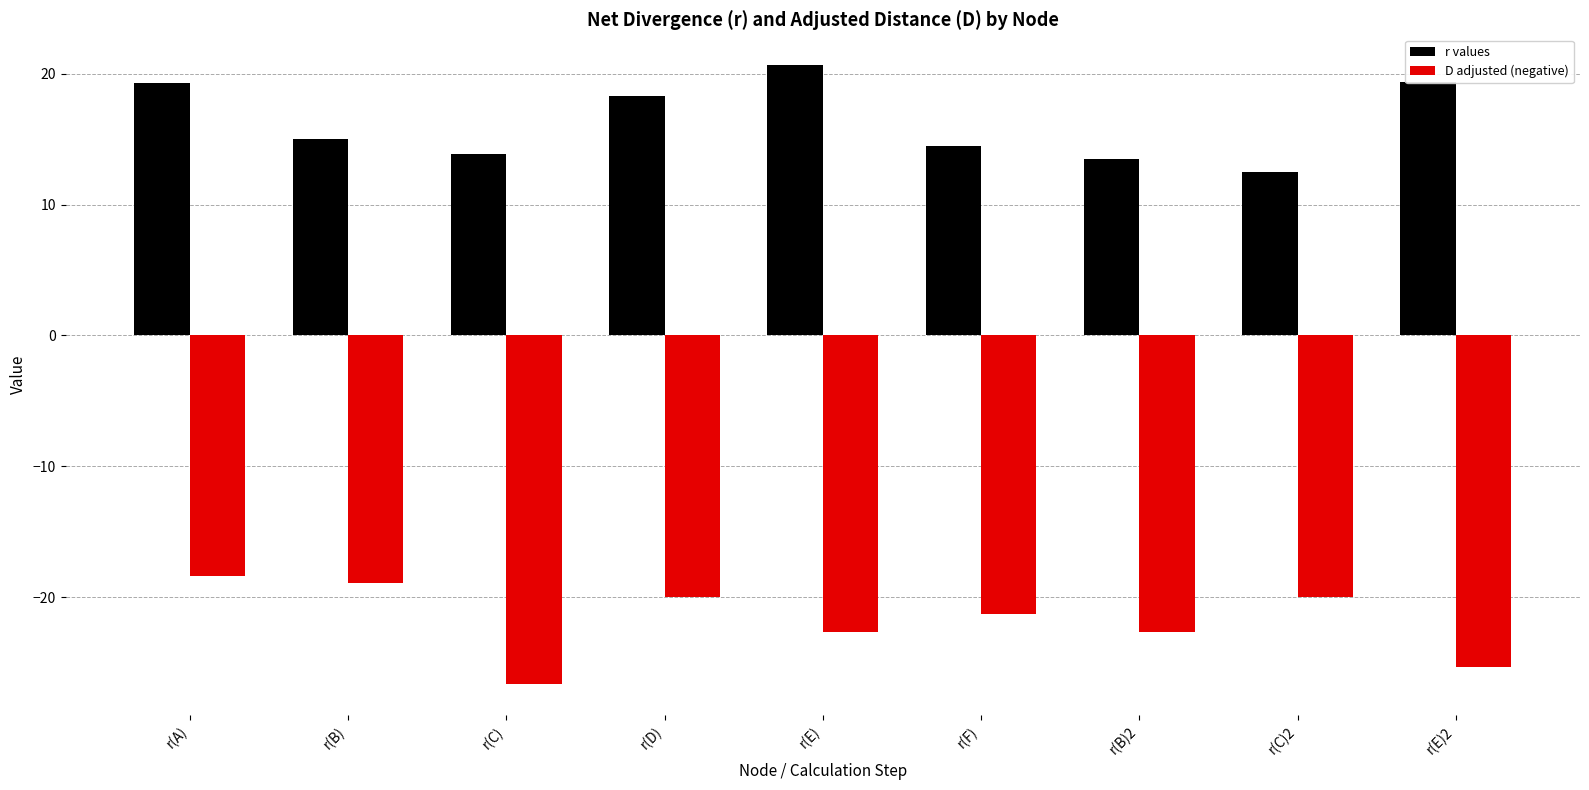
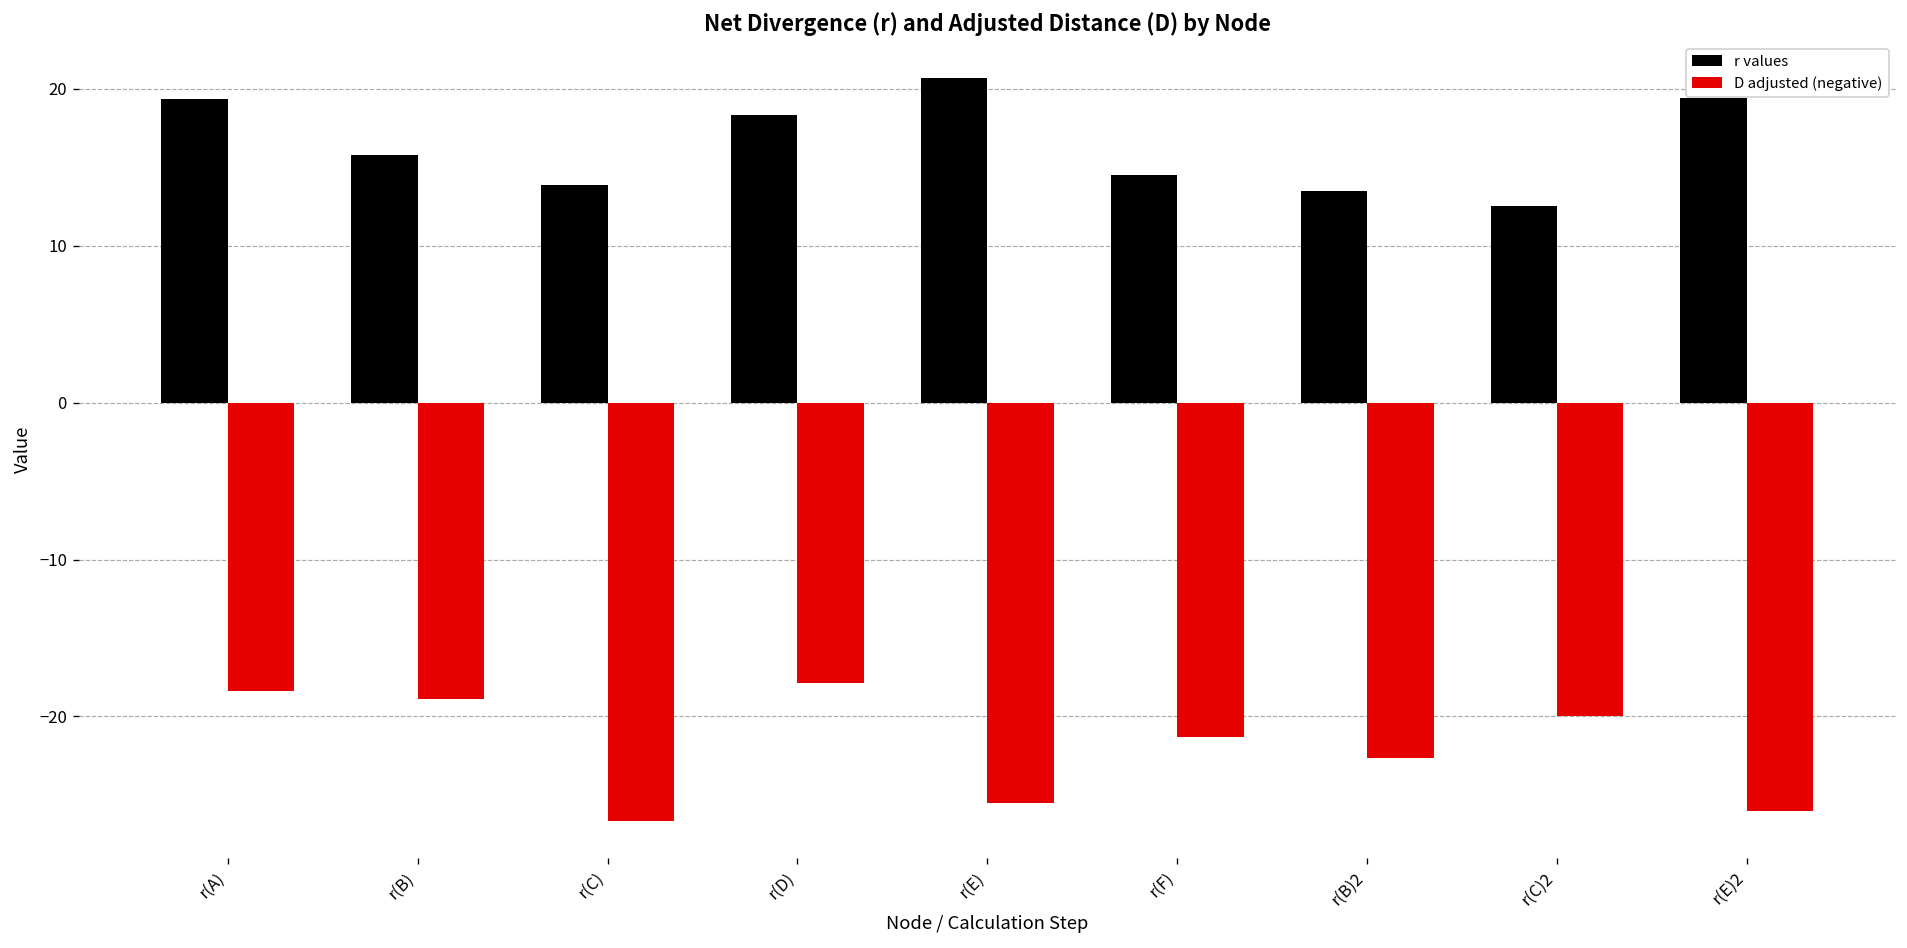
  {
    "r values": {
      "r(A)": 19.3,
-     "r(B)": 15.0,
+     "r(B)": 15.8,
      "r(C)": 13.9,
      "r(D)": 18.3,
      "r(E)": 20.7,
      "r(F)": 14.5,
      "r(B)2": 13.5,
      "r(C)2": 12.5
    },
    "D adjusted (negative)": {
      "r(A)": -18.4,
      "r(B)": -18.9,
      "r(C)": -26.7,
-     "r(D)": -20.0,
-     "r(E)": -22.7,
+     "r(D)": -17.9,
+     "r(E)": -25.5,
      "r(F)": -21.3,
      "r(B)2": -22.7,
      "r(C)2": -20.0,
-     "r(E)2": -25.3
+     "r(E)2": -26.0
    }
  }
